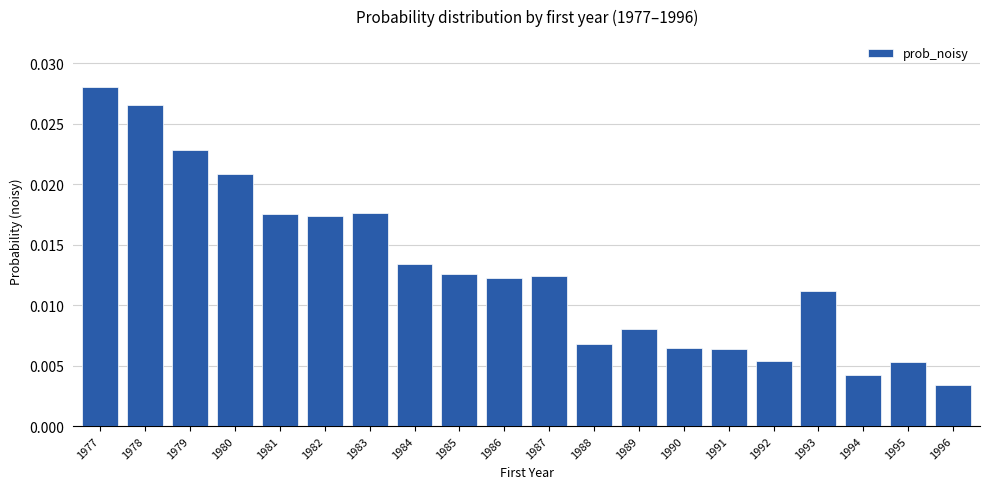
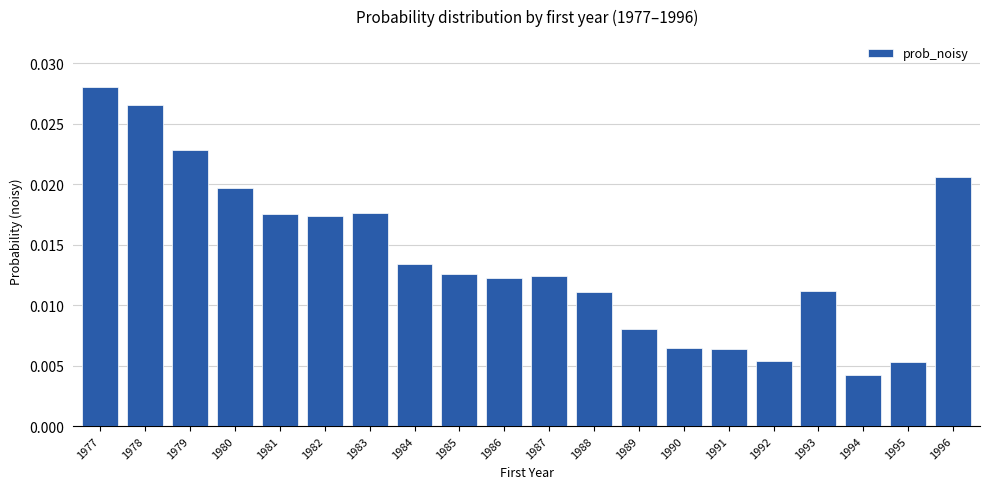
  {
    "1977": 0.0281,
    "1978": 0.0266,
    "1979": 0.0228,
-   "1980": 0.0209,
+   "1980": 0.0197,
    "1981": 0.0176,
    "1982": 0.0174,
    "1983": 0.0177,
    "1984": 0.0134,
    "1985": 0.0126,
    "1986": 0.0122,
    "1987": 0.0124,
-   "1988": 0.0068,
+   "1988": 0.0111,
    "1989": 0.0080,
    "1990": 0.0065,
    "1991": 0.0064,
    "1992": 0.0054,
    "1993": 0.0111,
    "1994": 0.0043,
    "1995": 0.0053,
-   "1996": 0.0034
+   "1996": 0.0206
  }
